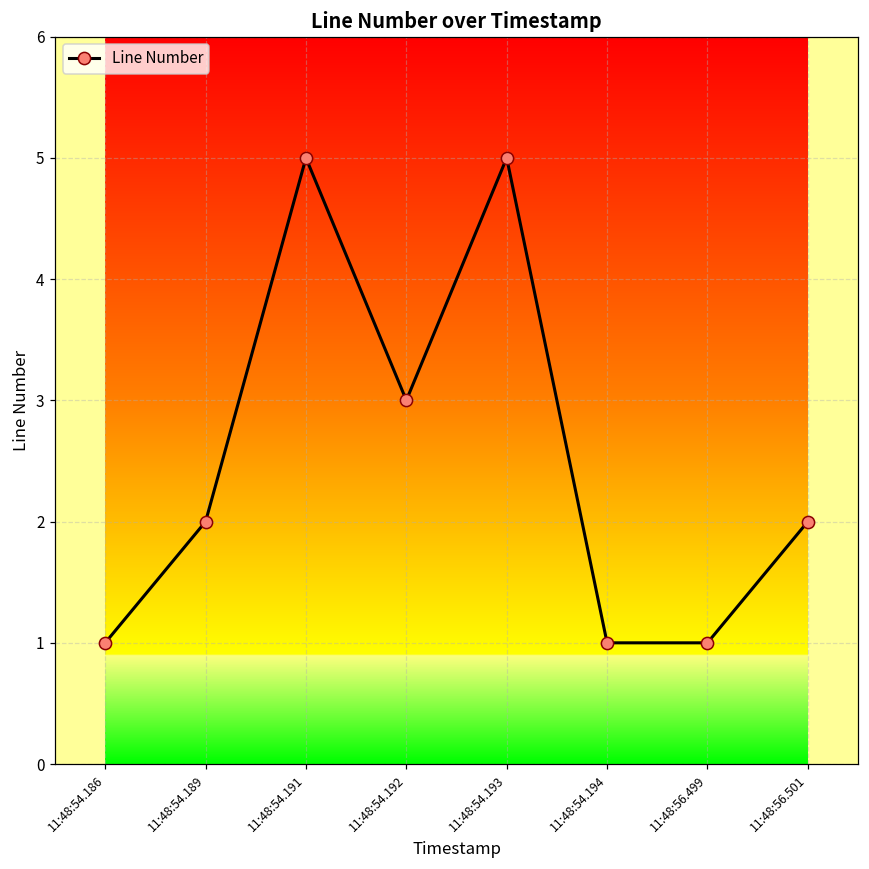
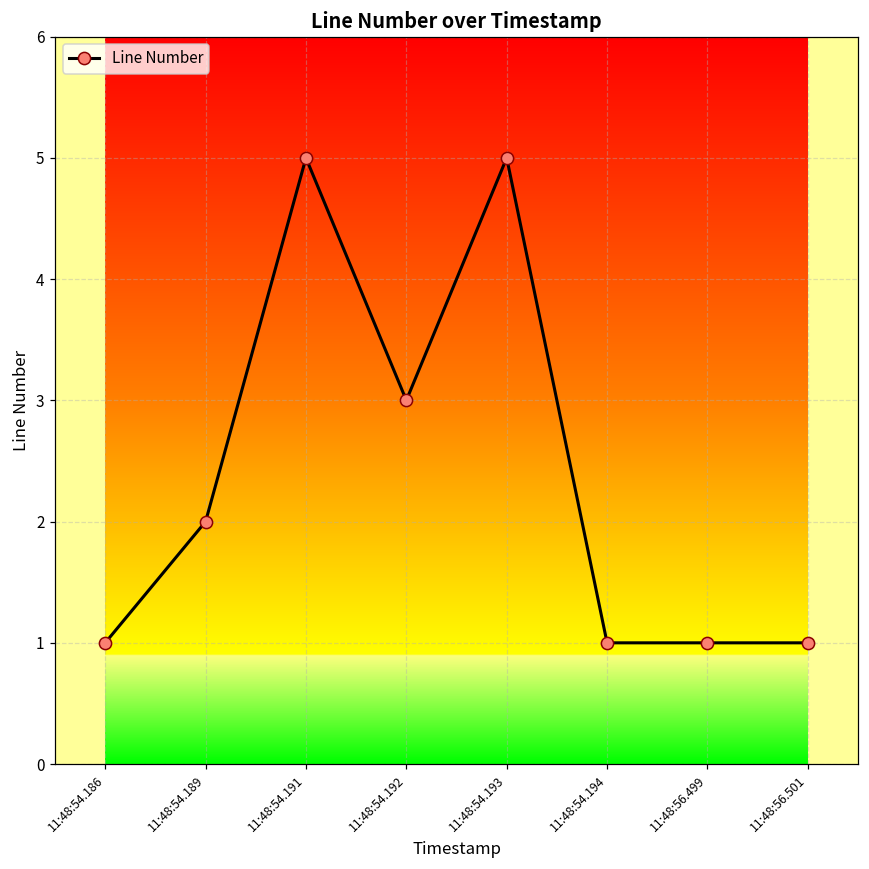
  {
    "11:48:54.186": 1,
    "11:48:54.189": 2,
    "11:48:54.191": 5,
    "11:48:54.192": 3,
    "11:48:54.193": 5,
    "11:48:54.194": 1,
    "11:48:56.499": 1,
-   "11:48:56.501": 2
+   "11:48:56.501": 1
  }
